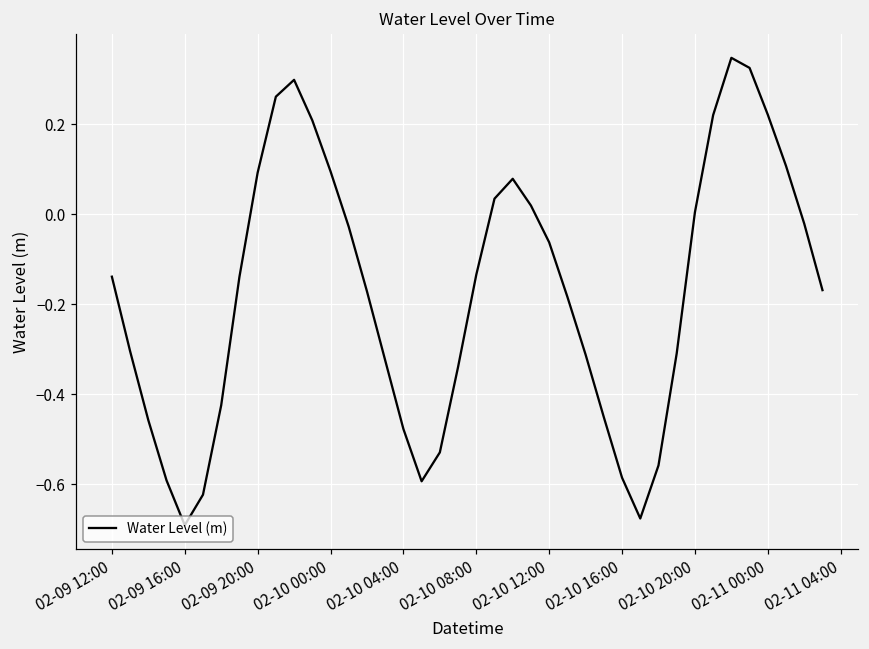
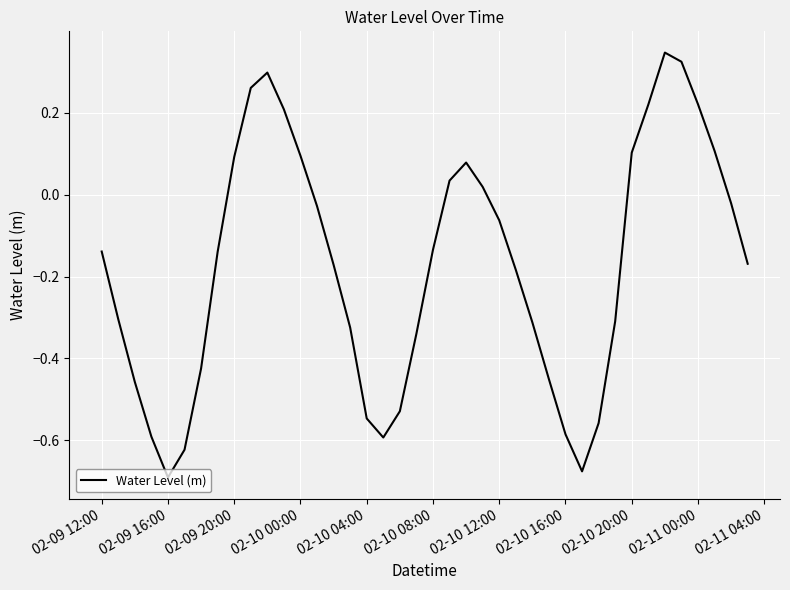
  {
    "02-09 12:00": -0.14,
    "02-09 20:00": 0.09,
    "02-10 00:00": 0.10,
-   "02-10 04:00": -0.48,
+   "02-10 04:00": -0.55,
    "02-10 08:00": -0.13,
    "02-10 12:00": -0.06,
    "02-10 16:00": -0.59,
-   "02-10 20:00": 0.00,
+   "02-10 20:00": 0.10,
    "02-11 00:00": 0.22
  }
